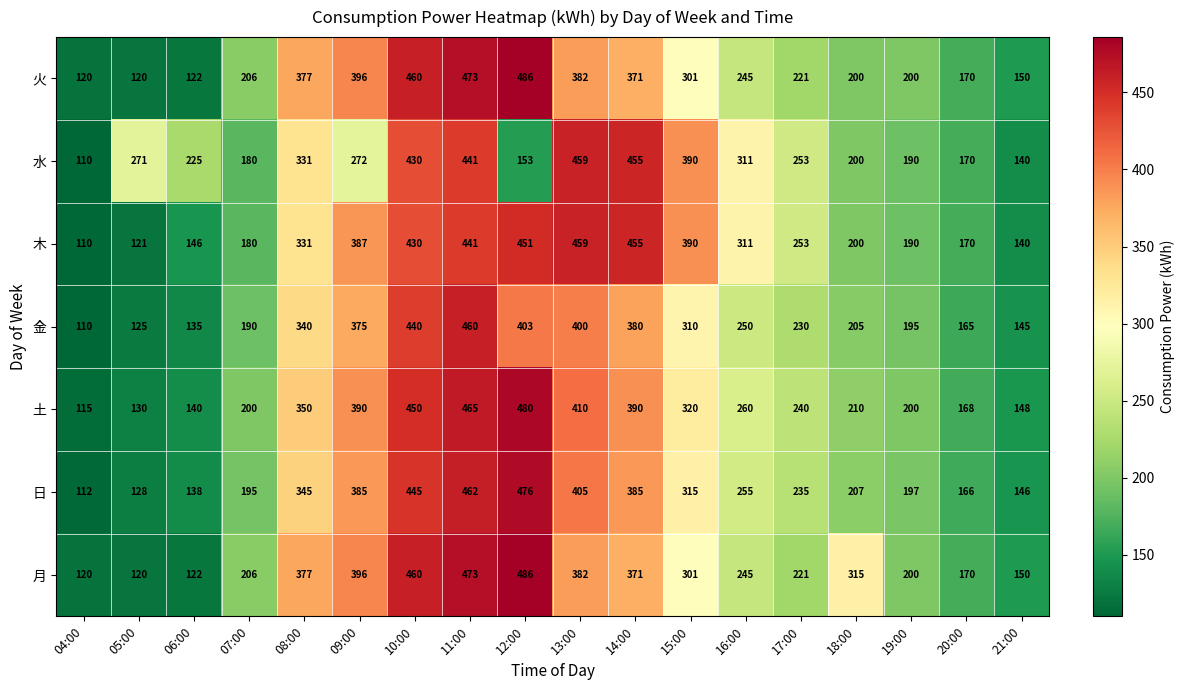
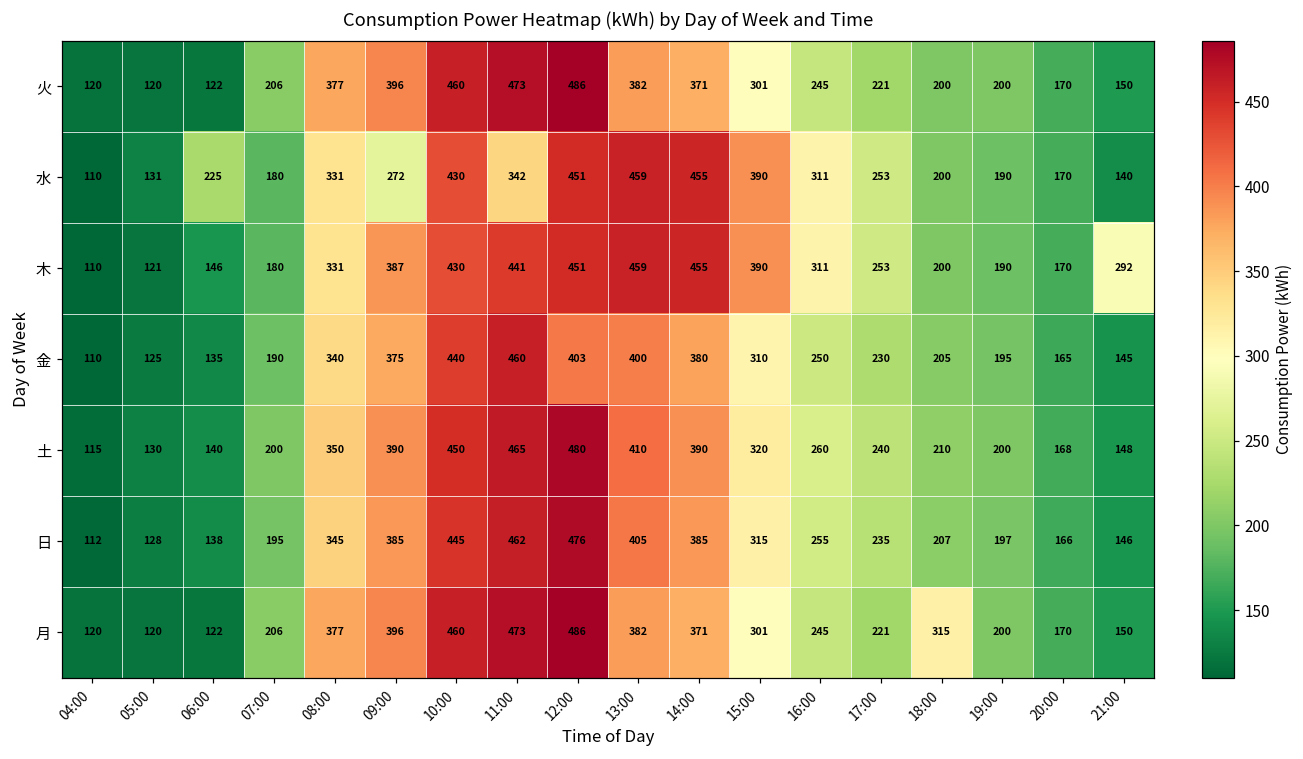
  {
    "火": {
      "04:00": 120,
      "05:00": 120,
      "06:00": 122,
      "07:00": 206,
      "08:00": 377,
      "09:00": 396,
      "10:00": 460,
      "11:00": 473,
      "12:00": 486,
      "13:00": 382,
      "14:00": 371,
      "15:00": 301,
      "16:00": 245,
      "17:00": 221,
      "18:00": 200,
      "19:00": 200,
      "20:00": 170,
      "21:00": 150
    },
    "水": {
      "04:00": 110,
-     "05:00": 271,
+     "05:00": 131,
      "06:00": 225,
      "07:00": 180,
      "08:00": 331,
      "09:00": 272,
      "10:00": 430,
-     "11:00": 441,
-     "12:00": 153,
+     "11:00": 342,
+     "12:00": 451,
      "13:00": 459,
      "14:00": 455,
      "15:00": 390,
      "16:00": 311,
      "17:00": 253,
      "18:00": 200,
      "19:00": 190,
      "20:00": 170,
      "21:00": 140
    },
    "木": {
      "04:00": 110,
      "05:00": 121,
      "06:00": 146,
      "07:00": 180,
      "08:00": 331,
      "09:00": 387,
      "10:00": 430,
      "11:00": 441,
      "12:00": 451,
      "13:00": 459,
      "14:00": 455,
      "15:00": 390,
      "16:00": 311,
      "17:00": 253,
      "18:00": 200,
      "19:00": 190,
      "20:00": 170,
-     "21:00": 140
+     "21:00": 292
    },
    "金": {
      "04:00": 110,
      "05:00": 125,
      "06:00": 135,
      "07:00": 190,
      "08:00": 340,
      "09:00": 375,
      "10:00": 440,
      "11:00": 460,
      "12:00": 403,
      "13:00": 400,
      "14:00": 380,
      "15:00": 310,
      "16:00": 250,
      "17:00": 230,
      "18:00": 205,
      "19:00": 195,
      "20:00": 165,
      "21:00": 145
    },
    "土": {
      "04:00": 115,
      "05:00": 130,
      "06:00": 140,
      "07:00": 200,
      "08:00": 350,
      "09:00": 390,
      "10:00": 450,
      "11:00": 465,
      "12:00": 480,
      "13:00": 410,
      "14:00": 390,
      "15:00": 320,
      "16:00": 260,
      "17:00": 240,
      "18:00": 210,
      "19:00": 200,
      "20:00": 168,
      "21:00": 148
    },
    "日": {
      "04:00": 112,
      "05:00": 128,
      "06:00": 138,
      "07:00": 195,
      "08:00": 345,
      "09:00": 385,
      "10:00": 445,
      "11:00": 462,
      "12:00": 476,
      "13:00": 405,
      "14:00": 385,
      "15:00": 315,
      "16:00": 255,
      "17:00": 235,
      "18:00": 207,
      "19:00": 197,
      "20:00": 166,
      "21:00": 146
    },
    "月": {
      "04:00": 120,
      "05:00": 120,
      "06:00": 122,
      "07:00": 206,
      "08:00": 377,
      "09:00": 396,
      "10:00": 460,
      "11:00": 473,
      "12:00": 486,
      "13:00": 382,
      "14:00": 371,
      "15:00": 301,
      "16:00": 245,
      "17:00": 221,
      "18:00": 315,
      "19:00": 200,
      "20:00": 170,
      "21:00": 150
    }
  }
